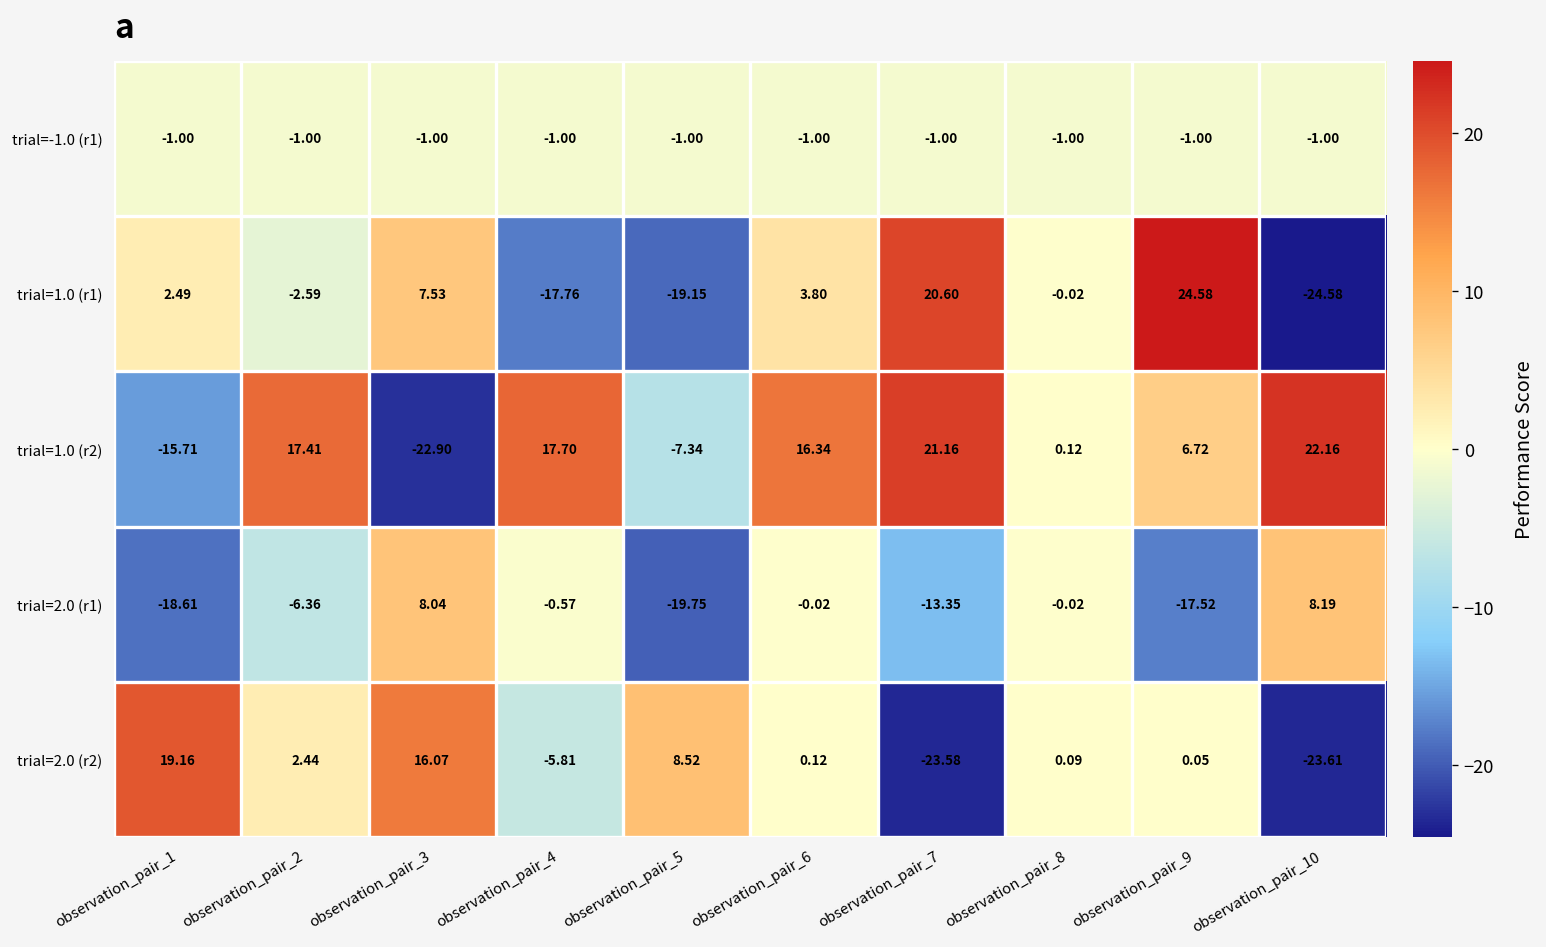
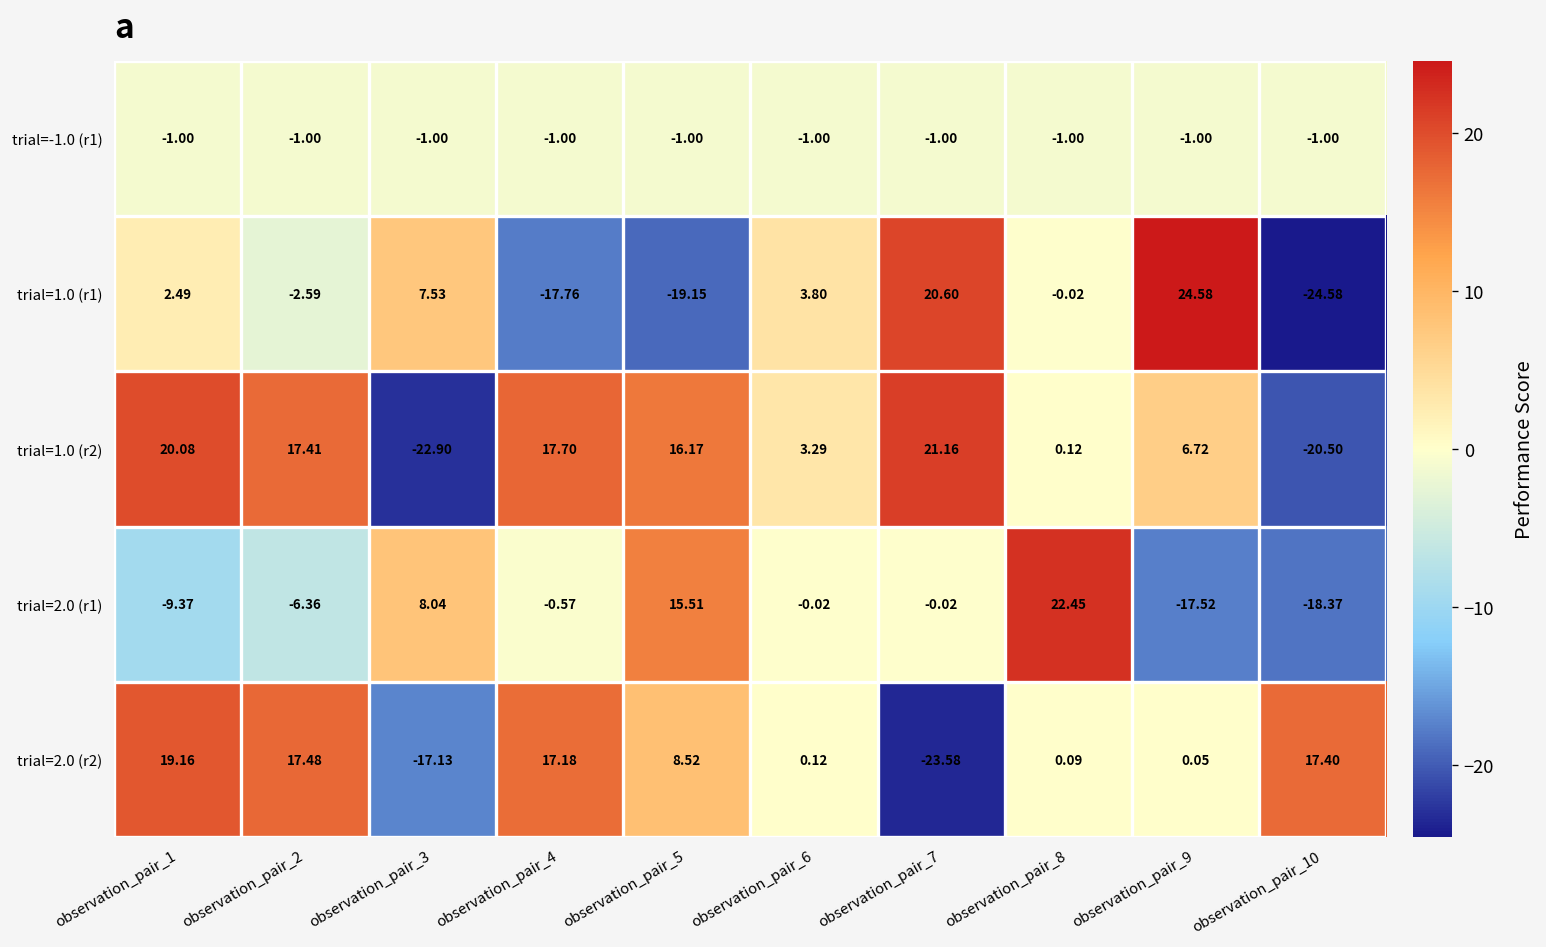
  {
    "trial=-1.0 (r1)": {
      "observation_pair_1": -1.00,
      "observation_pair_2": -1.00,
      "observation_pair_3": -1.00,
      "observation_pair_4": -1.00,
      "observation_pair_5": -1.00,
      "observation_pair_6": -1.00,
      "observation_pair_7": -1.00,
      "observation_pair_8": -1.00,
      "observation_pair_9": -1.00,
      "observation_pair_10": -1.00
    },
    "trial=1.0 (r1)": {
      "observation_pair_1": 2.49,
      "observation_pair_2": -2.59,
      "observation_pair_3": 7.53,
      "observation_pair_4": -17.76,
      "observation_pair_5": -19.15,
      "observation_pair_6": 3.80,
      "observation_pair_7": 20.60,
      "observation_pair_8": -0.02,
      "observation_pair_9": 24.58,
      "observation_pair_10": -24.58
    },
    "trial=1.0 (r2)": {
-     "observation_pair_1": -15.71,
+     "observation_pair_1": 20.08,
      "observation_pair_2": 17.41,
      "observation_pair_3": -22.90,
      "observation_pair_4": 17.70,
-     "observation_pair_5": -7.34,
-     "observation_pair_6": 16.34,
+     "observation_pair_5": 16.17,
+     "observation_pair_6": 3.29,
      "observation_pair_7": 21.16,
      "observation_pair_8": 0.12,
      "observation_pair_9": 6.72,
-     "observation_pair_10": 22.16
+     "observation_pair_10": -20.50
    },
    "trial=2.0 (r1)": {
-     "observation_pair_1": -18.61,
+     "observation_pair_1": -9.37,
      "observation_pair_2": -6.36,
      "observation_pair_3": 8.04,
      "observation_pair_4": -0.57,
-     "observation_pair_5": -19.75,
+     "observation_pair_5": 15.51,
      "observation_pair_6": -0.02,
-     "observation_pair_7": -13.35,
-     "observation_pair_8": -0.02,
+     "observation_pair_7": -0.02,
+     "observation_pair_8": 22.45,
      "observation_pair_9": -17.52,
-     "observation_pair_10": 8.19
+     "observation_pair_10": -18.37
    },
    "trial=2.0 (r2)": {
      "observation_pair_1": 19.16,
-     "observation_pair_2": 2.44,
-     "observation_pair_3": 16.07,
-     "observation_pair_4": -5.81,
+     "observation_pair_2": 17.48,
+     "observation_pair_3": -17.13,
+     "observation_pair_4": 17.18,
      "observation_pair_5": 8.52,
      "observation_pair_6": 0.12,
      "observation_pair_7": -23.58,
      "observation_pair_8": 0.09,
      "observation_pair_9": 0.05,
-     "observation_pair_10": -23.61
+     "observation_pair_10": 17.40
    }
  }
